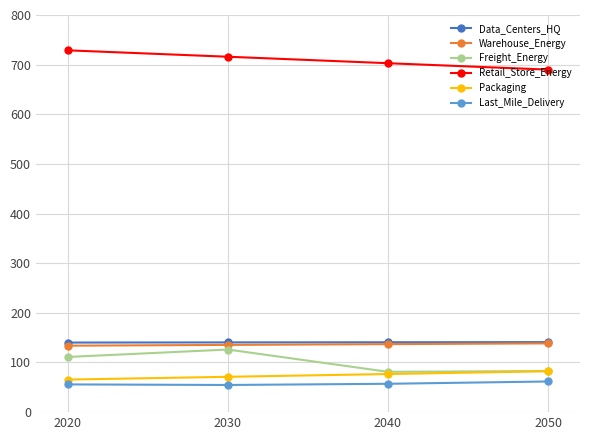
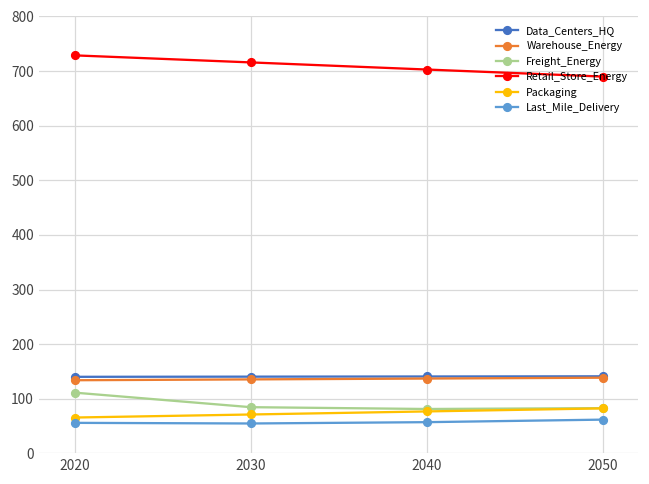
  {
    "Warehouse_Energy": {
      "2020": 130
    },
    "Freight_Energy": {
      "2020": 110,
-     "2030": 130
+     "2030": 80
    },
    "Retail_Store_Energy": {
      "2020": 730,
      "2030": 720,
      "2040": 700,
      "2050": 690
    },
    "Packaging": {
      "2020": 70,
      "2030": 70
    }
  }
